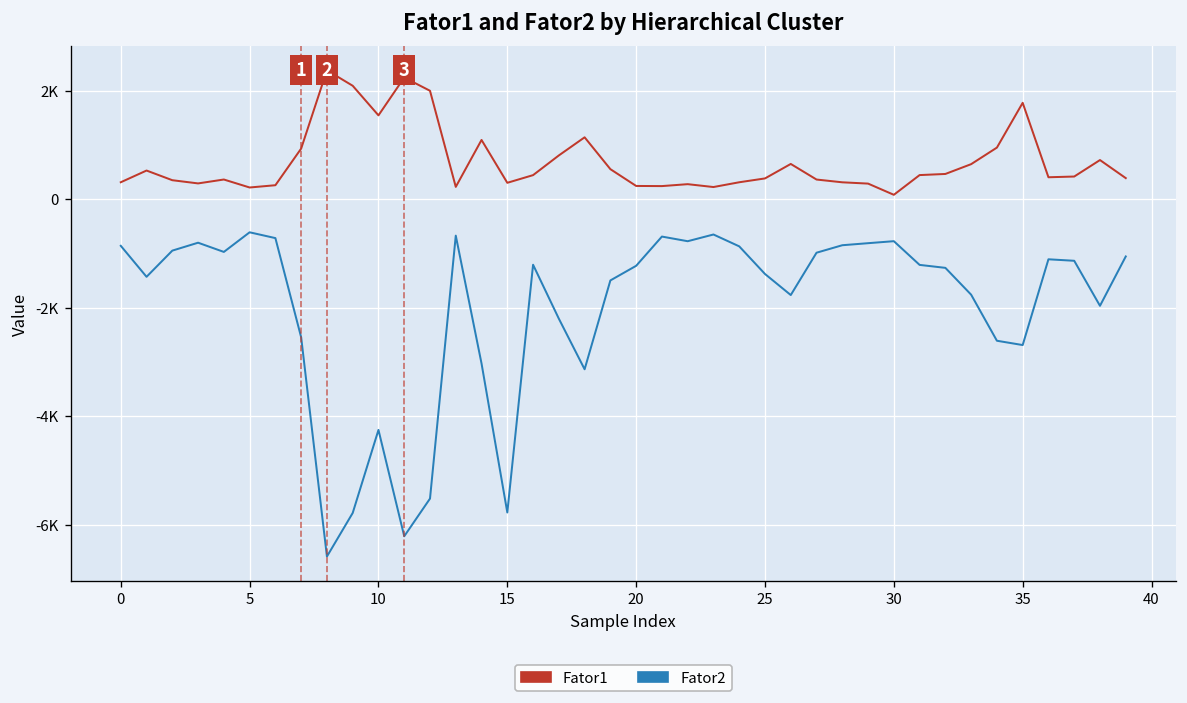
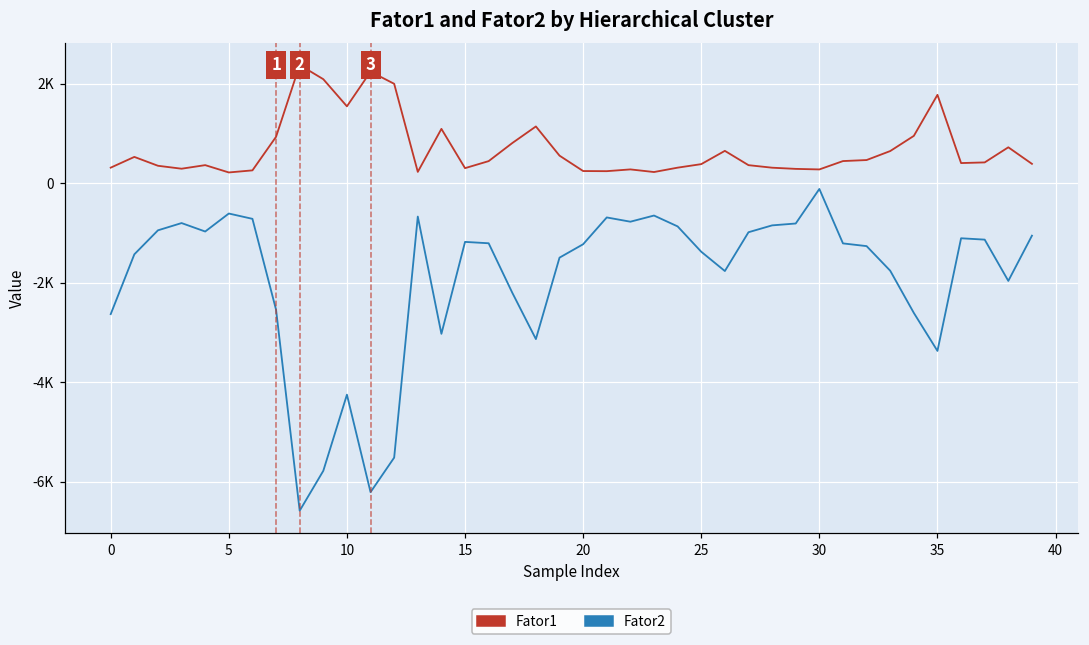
  {
    "Fator1": {
      "0": 300,
      "5": 200,
      "10": 1500,
      "15": 300,
      "20": 200,
      "25": 400,
-     "30": 100,
+     "30": 300,
      "35": 1800
    },
    "Fator2": {
-     "0": -900,
+     "0": -2600,
      "5": -600,
      "10": -4300,
-     "15": -5800,
+     "15": -1200,
      "20": -1200,
      "25": -1400,
-     "30": -800,
-     "35": -2700
+     "30": -100,
+     "35": -3400
    }
  }
